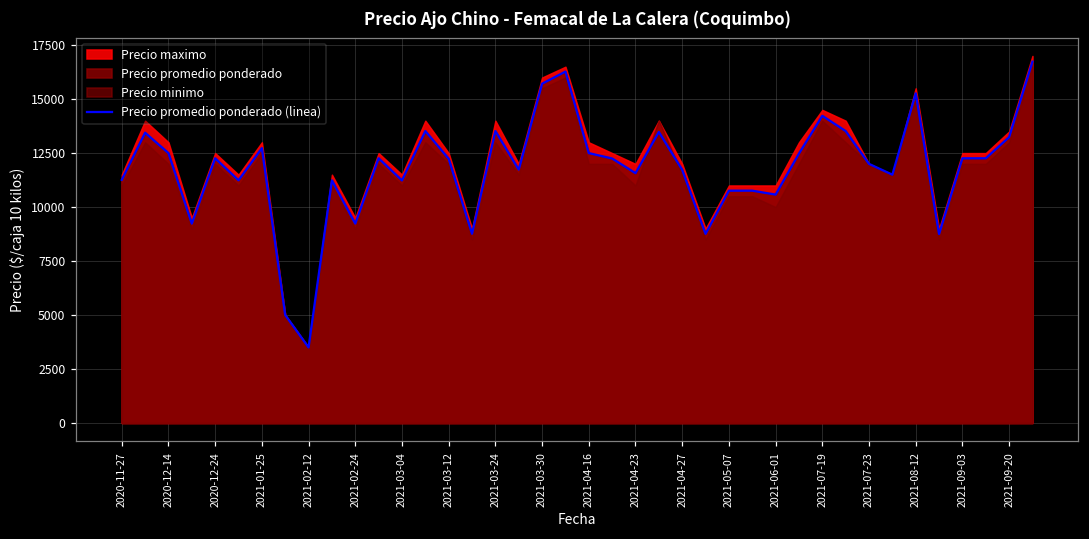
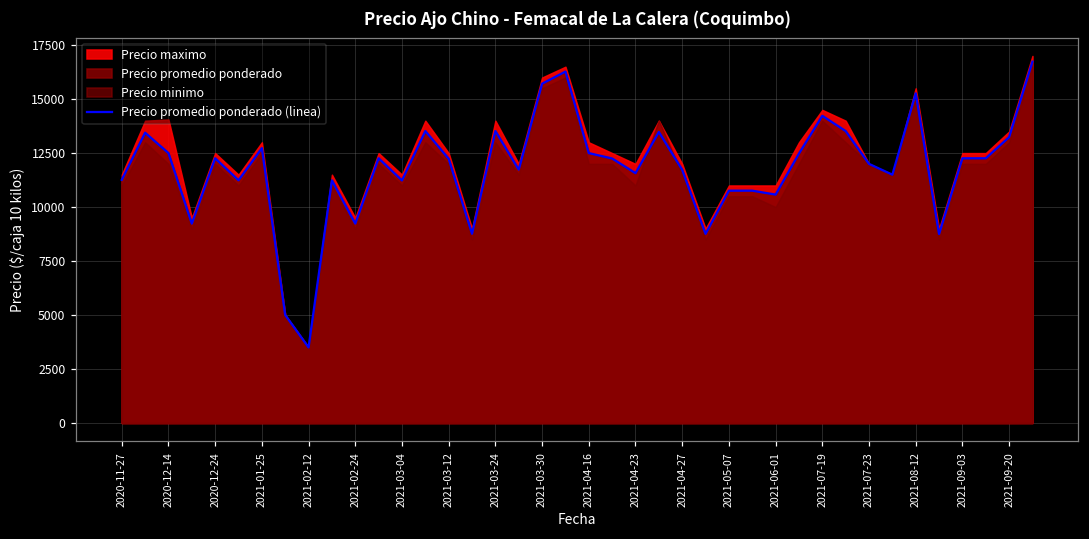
  {
    "Precio maximo": {
      "2020-11-27": 11500,
-     "2020-12-14": 13000,
+     "2020-12-14": 14100,
      "2020-12-24": 12500,
      "2021-01-25": 13000,
      "2021-02-24": 9500,
      "2021-03-04": 11500,
      "2021-03-12": 12500,
      "2021-03-24": 14000
    }
  }
